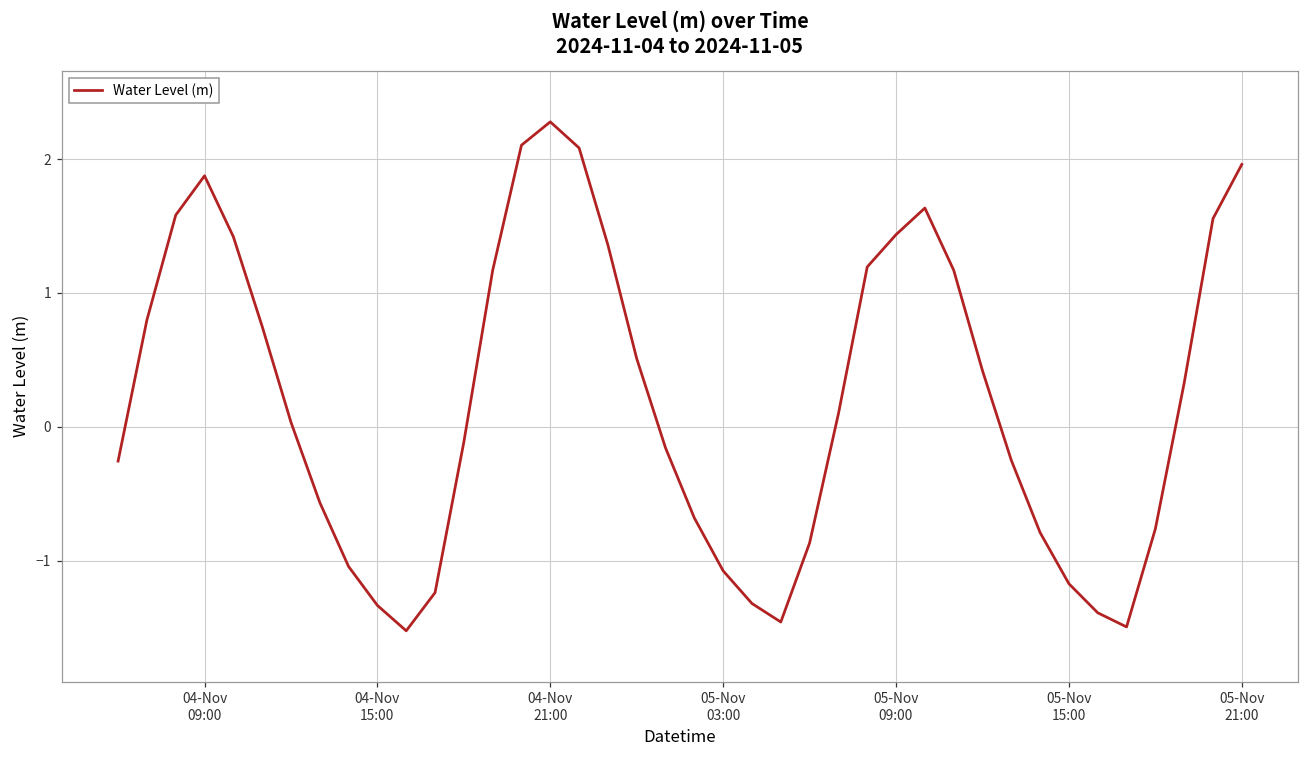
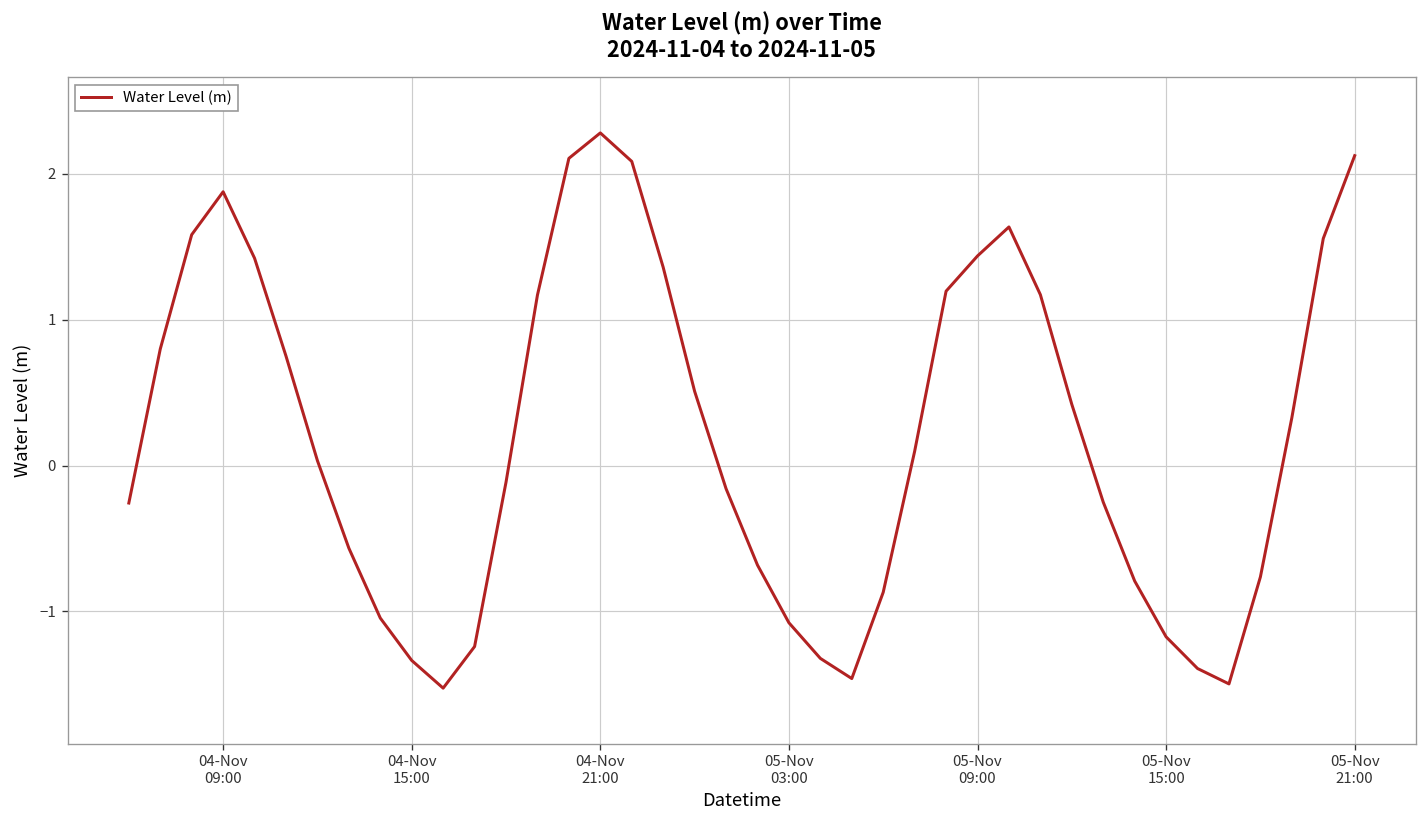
  {
    "04-Nov 09:00": 1.88,
    "04-Nov 15:00": -1.34,
    "04-Nov 21:00": 2.28,
    "05-Nov 03:00": -1.08,
    "05-Nov 09:00": 1.44,
    "05-Nov 15:00": -1.17,
-   "05-Nov 21:00": 1.96
+   "05-Nov 21:00": 2.12
  }
